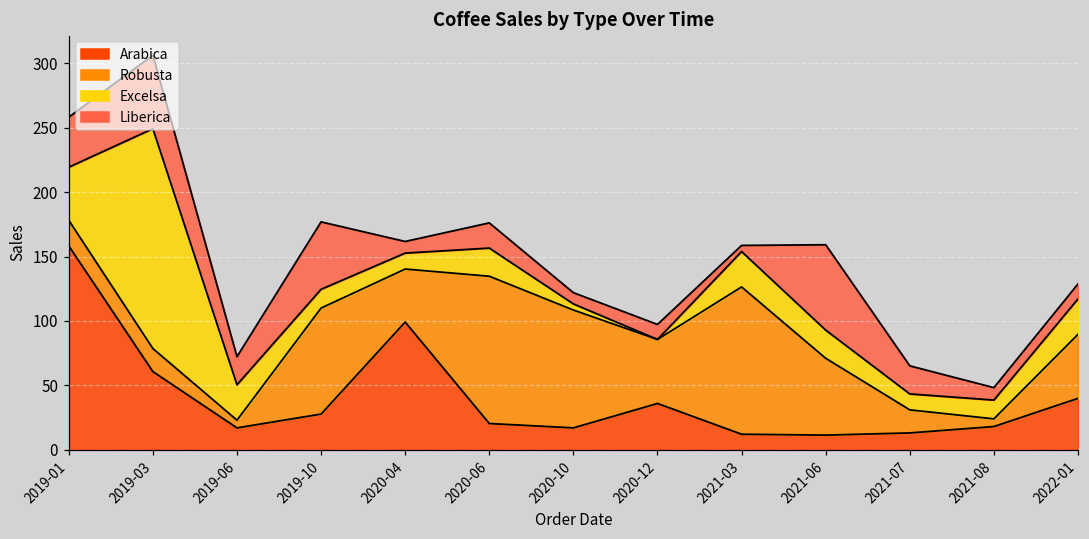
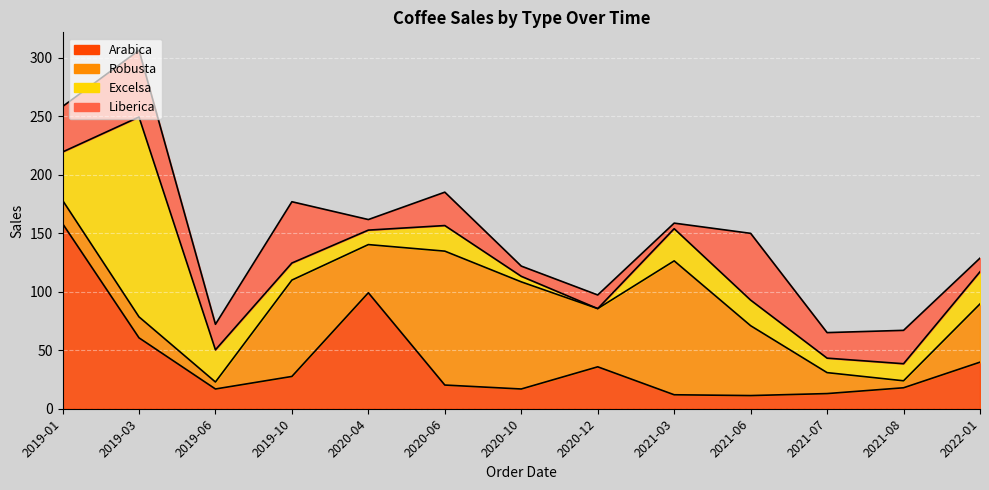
  {
    "Arabica": {
      "2019-01": 158,
      "2019-03": 61,
      "2019-06": 17,
      "2019-10": 28,
      "2020-04": 99,
      "2020-06": 20,
      "2020-10": 17,
      "2020-12": 36,
      "2021-03": 12,
      "2021-06": 11,
      "2021-07": 13,
      "2021-08": 18,
      "2022-01": 40
    },
    "Robusta": {
      "2019-01": 20,
      "2019-03": 18,
      "2019-06": 6,
      "2019-10": 82,
      "2020-04": 41,
      "2020-06": 114,
      "2020-10": 92,
      "2021-03": 114,
      "2021-06": 60,
      "2021-07": 18,
      "2021-08": 6,
      "2022-01": 50
    },
    "Excelsa": {
      "2019-01": 41,
      "2019-06": 28,
      "2019-10": 15,
      "2020-04": 12,
      "2020-06": 22,
      "2020-10": 5,
      "2021-03": 28,
      "2021-06": 22,
      "2021-07": 12,
      "2021-08": 15,
      "2022-01": 28
    },
    "Liberica": {
      "2019-01": 39,
      "2019-06": 22,
      "2019-10": 52,
      "2020-04": 9,
-     "2020-06": 20,
+     "2020-06": 29,
      "2020-10": 9,
      "2020-12": 12,
      "2021-03": 5,
-     "2021-06": 66,
+     "2021-06": 57,
      "2021-07": 22,
-     "2021-08": 10,
+     "2021-08": 29,
      "2022-01": 12
    }
  }
